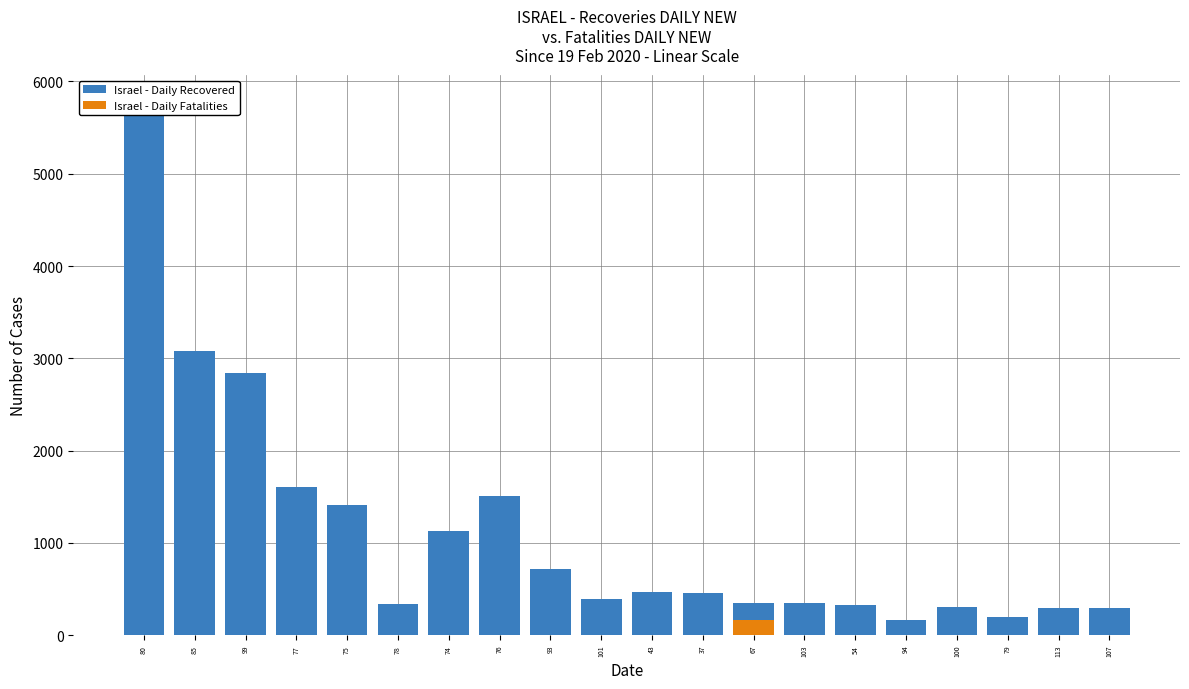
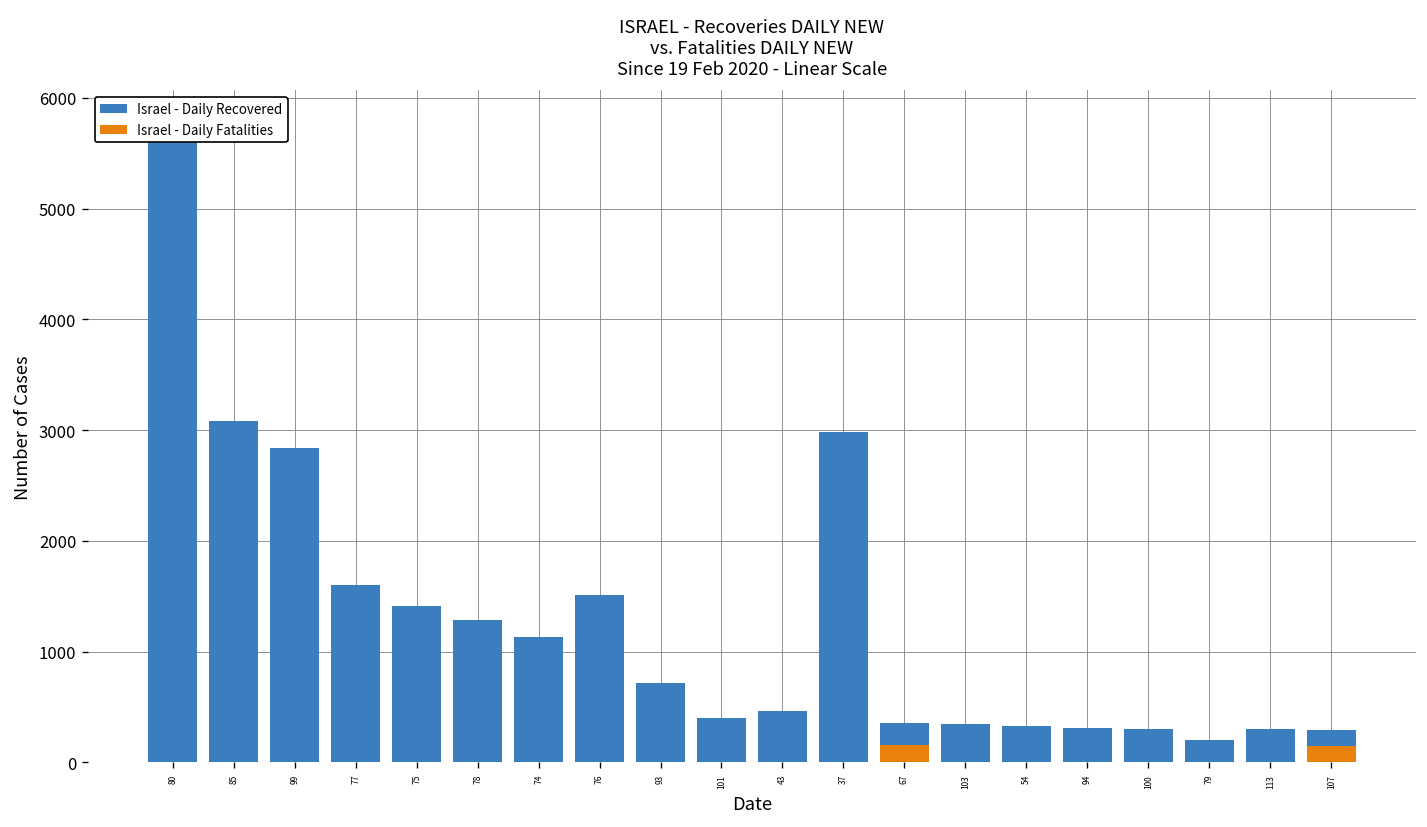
  {
    "Israel - Daily Recovered": {
      "85": 3100,
      "99": 2800,
      "77": 1600,
      "75": 1400,
-     "78": 300,
+     "78": 1300,
      "74": 1100,
      "76": 1500,
      "93": 700,
      "101": 400,
      "43": 500,
-     "37": 500,
+     "37": 3000,
      "67": 400,
      "103": 300,
      "54": 300,
-     "94": 200,
+     "94": 300,
      "100": 300,
      "79": 200,
      "113": 300,
      "107": 300
    },
    "Israel - Daily Fatalities": {
-     "107": 0
+     "107": 100
    }
  }
